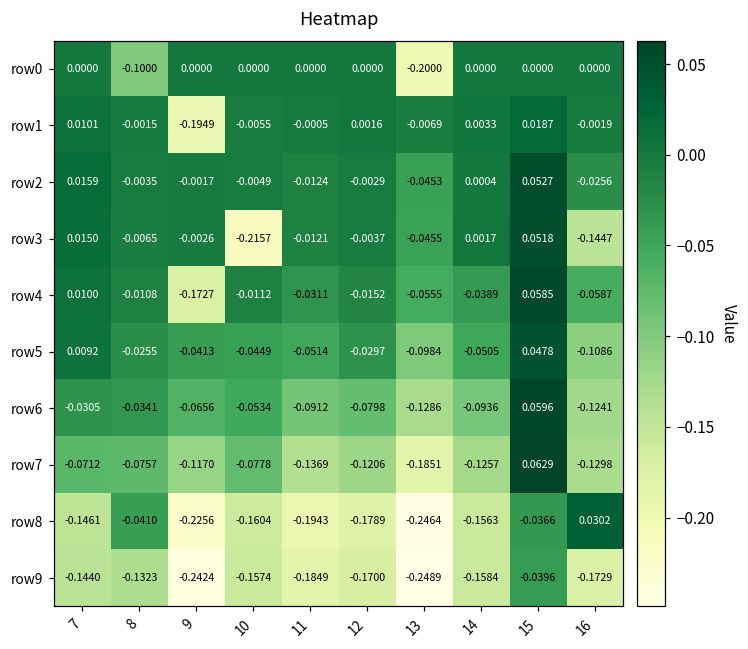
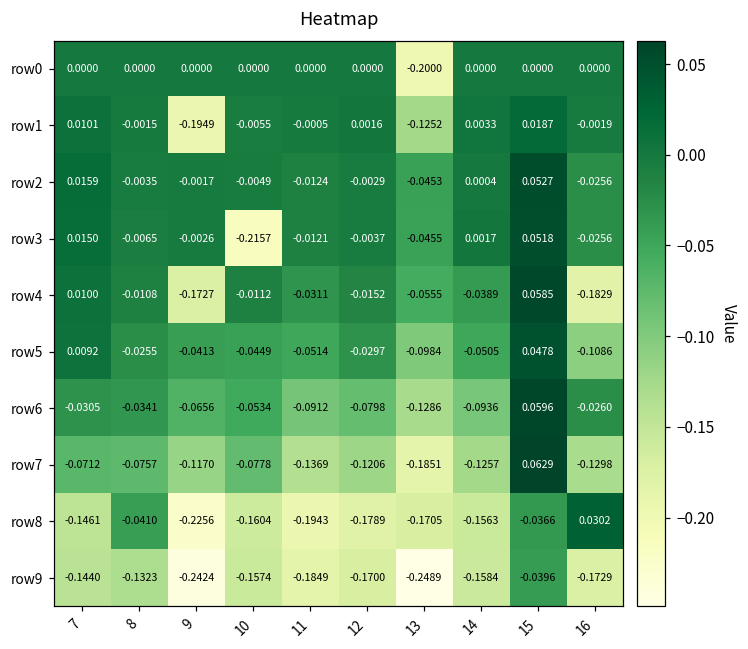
  {
    "row0": {
      "7": 0.0000,
-     "8": -0.1000,
+     "8": 0.0000,
      "9": 0.0000,
      "10": 0.0000,
      "11": 0.0000,
      "12": 0.0000,
      "13": -0.2000,
      "14": 0.0000,
      "15": 0.0000,
      "16": 0.0000
    },
    "row1": {
      "7": 0.0101,
      "8": -0.0015,
      "9": -0.1949,
      "10": -0.0055,
      "11": -0.0005,
      "12": 0.0016,
-     "13": -0.0069,
+     "13": -0.1252,
      "14": 0.0033,
      "15": 0.0187,
      "16": -0.0019
    },
    "row2": {
      "7": 0.0159,
      "8": -0.0035,
      "9": -0.0017,
      "10": -0.0049,
      "11": -0.0124,
      "12": -0.0029,
      "13": -0.0453,
      "14": 0.0004,
      "15": 0.0527,
      "16": -0.0256
    },
    "row3": {
      "7": 0.0150,
      "8": -0.0065,
      "9": -0.0026,
      "10": -0.2157,
      "11": -0.0121,
      "12": -0.0037,
      "13": -0.0455,
      "14": 0.0017,
      "15": 0.0518,
-     "16": -0.1447
+     "16": -0.0256
    },
    "row4": {
      "7": 0.0100,
      "8": -0.0108,
      "9": -0.1727,
      "10": -0.0112,
      "11": -0.0311,
      "12": -0.0152,
      "13": -0.0555,
      "14": -0.0389,
      "15": 0.0585,
-     "16": -0.0587
+     "16": -0.1829
    },
    "row5": {
      "7": 0.0092,
      "8": -0.0255,
      "9": -0.0413,
      "10": -0.0449,
      "11": -0.0514,
      "12": -0.0297,
      "13": -0.0984,
      "14": -0.0505,
      "15": 0.0478,
      "16": -0.1086
    },
    "row6": {
      "7": -0.0305,
      "8": -0.0341,
      "9": -0.0656,
      "10": -0.0534,
      "11": -0.0912,
      "12": -0.0798,
      "13": -0.1286,
      "14": -0.0936,
      "15": 0.0596,
-     "16": -0.1241
+     "16": -0.0260
    },
    "row7": {
      "7": -0.0712,
      "8": -0.0757,
      "9": -0.1170,
      "10": -0.0778,
      "11": -0.1369,
      "12": -0.1206,
      "13": -0.1851,
      "14": -0.1257,
      "15": 0.0629,
      "16": -0.1298
    },
    "row8": {
      "7": -0.1461,
      "8": -0.0410,
      "9": -0.2256,
      "10": -0.1604,
      "11": -0.1943,
      "12": -0.1789,
-     "13": -0.2464,
+     "13": -0.1705,
      "14": -0.1563,
      "15": -0.0366,
      "16": 0.0302
    },
    "row9": {
      "7": -0.1440,
      "8": -0.1323,
      "9": -0.2424,
      "10": -0.1574,
      "11": -0.1849,
      "12": -0.1700,
      "13": -0.2489,
      "14": -0.1584,
      "15": -0.0396,
      "16": -0.1729
    }
  }
